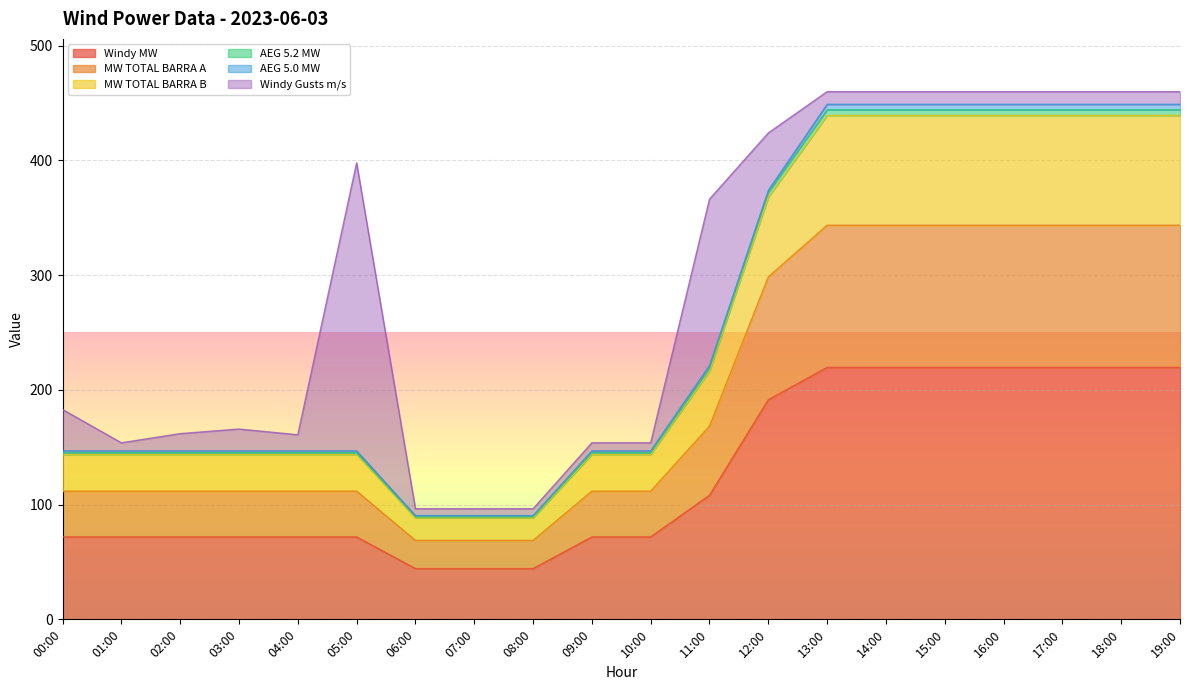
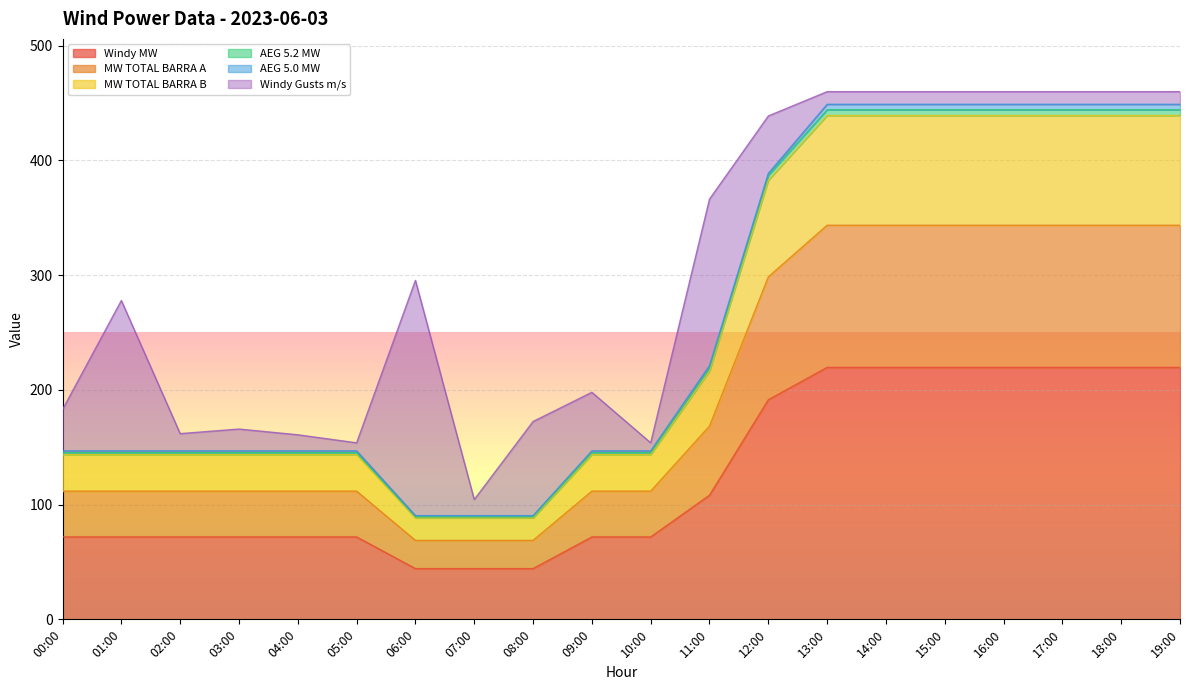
  {
    "MW TOTAL BARRA B": {
      "11:00": 48,
-     "12:00": 69,
+     "12:00": 84,
      "13:00": 96,
      "14:00": 96,
      "15:00": 96,
      "16:00": 96,
      "17:00": 96,
      "18:00": 96,
      "19:00": 96
    },
    "AEG 5.2 MW": {
      "11:00": 2,
      "13:00": 5,
      "14:00": 5,
      "15:00": 5,
      "16:00": 5,
      "17:00": 5,
      "18:00": 5,
      "19:00": 5
    },
    "AEG 5.0 MW": {
      "11:00": 2,
      "13:00": 5,
      "14:00": 5,
      "15:00": 5,
      "16:00": 5,
      "17:00": 5,
      "18:00": 5,
      "19:00": 5
    },
    "Windy Gusts m/s": {
      "00:00": 36,
-     "01:00": 7,
+     "01:00": 131,
      "02:00": 15,
      "03:00": 19,
      "04:00": 14,
-     "05:00": 251,
-     "06:00": 6,
-     "07:00": 6,
-     "08:00": 6,
-     "09:00": 7,
+     "05:00": 7,
+     "06:00": 205,
+     "07:00": 14,
+     "08:00": 82,
+     "09:00": 51,
      "10:00": 7,
      "11:00": 145,
      "12:00": 50,
      "13:00": 11,
      "14:00": 11,
      "15:00": 11,
      "16:00": 11,
      "17:00": 11,
      "18:00": 11,
      "19:00": 11
    }
  }
